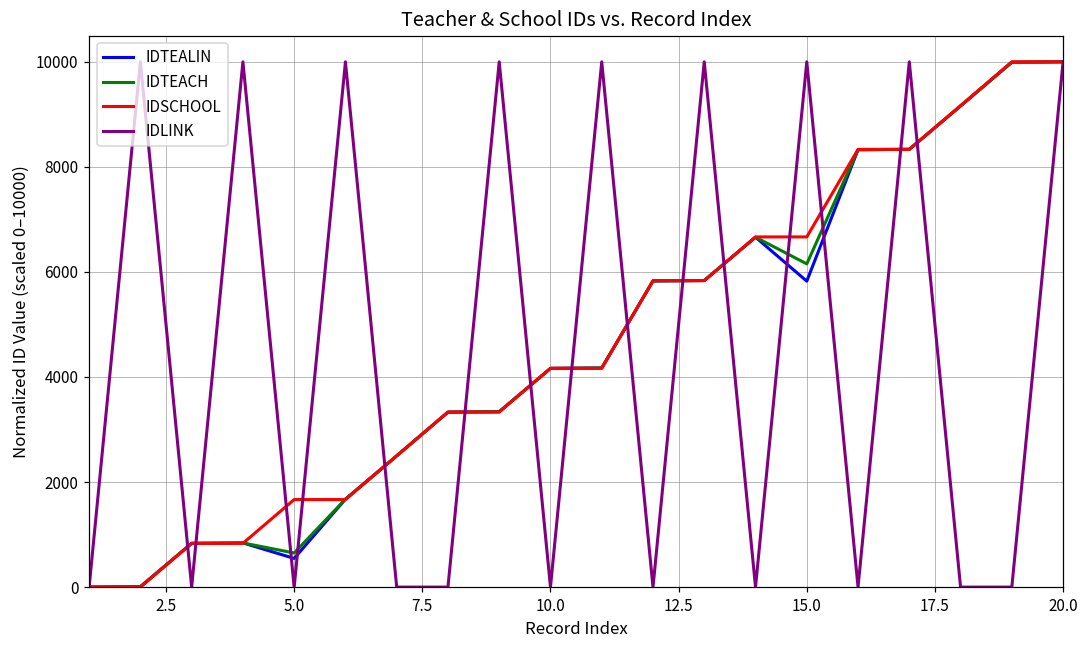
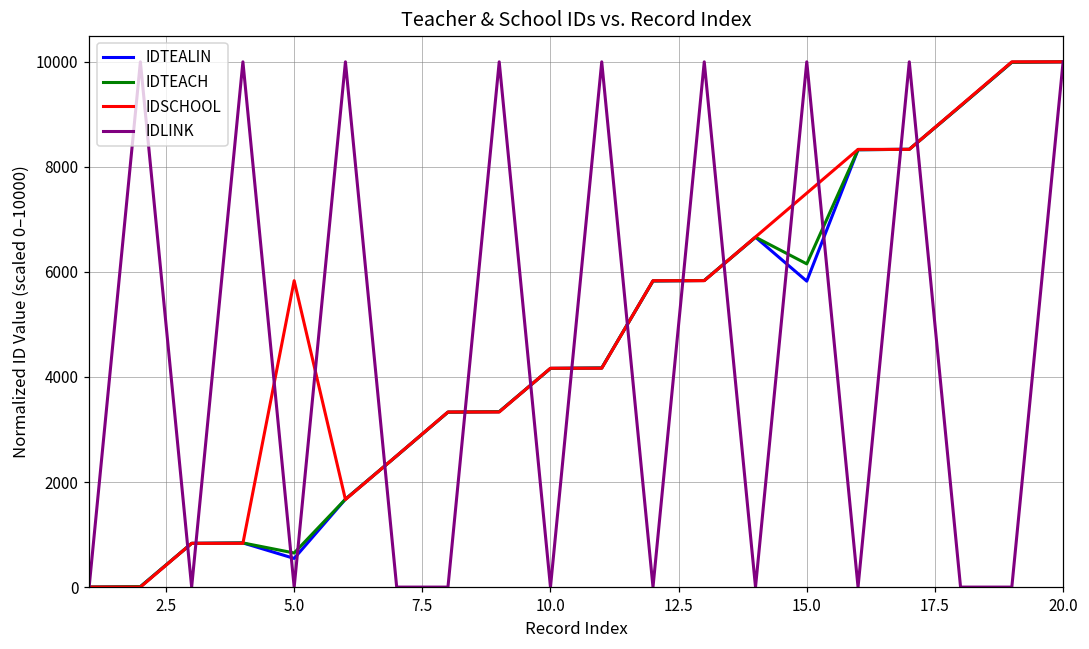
  {
    "IDTEALIN": {
      "5.0": 500,
      "15.0": 5800
    },
    "IDTEACH": {
      "5.0": 600,
      "15.0": 6200
    },
    "IDSCHOOL": {
-     "5.0": 1700,
-     "15.0": 6700
+     "5.0": 5800,
+     "15.0": 7500
    },
    "IDLINK": {
      "5.0": 0,
      "10.0": 0,
      "15.0": 10000
    }
  }
